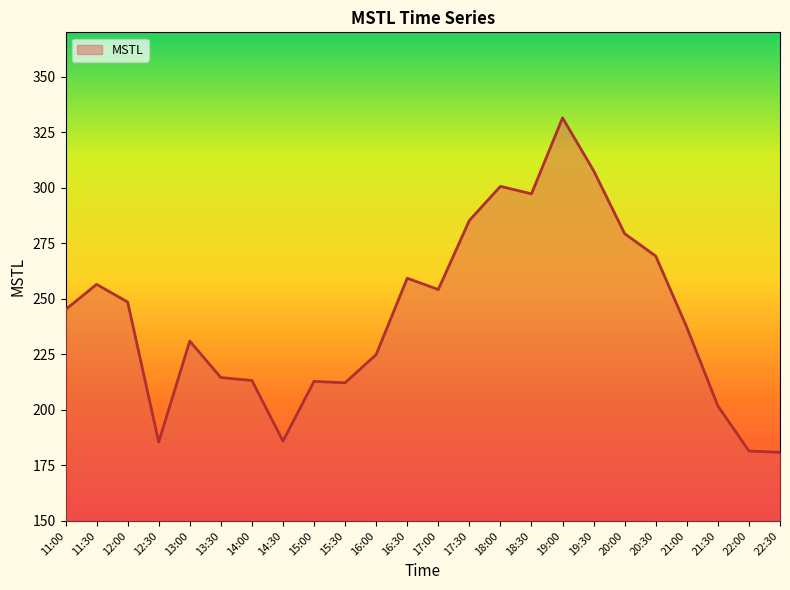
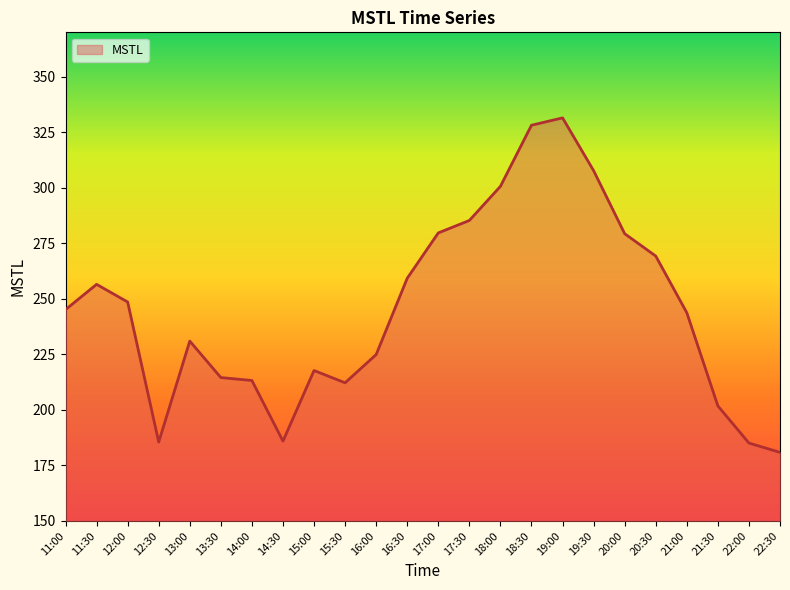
  {
    "11:00": 245,
    "11:30": 257,
    "12:00": 249,
    "12:30": 186,
    "13:00": 231,
    "13:30": 215,
    "14:00": 213,
    "14:30": 186,
-   "15:00": 213,
+   "15:00": 218,
    "15:30": 212,
    "16:00": 225,
    "16:30": 259,
-   "17:00": 254,
+   "17:00": 280,
    "17:30": 285,
    "18:00": 301,
-   "18:30": 297,
+   "18:30": 328,
    "19:00": 331,
    "19:30": 308,
    "20:00": 279,
    "20:30": 269,
-   "21:00": 237,
+   "21:00": 244,
    "21:30": 202,
-   "22:00": 181,
+   "22:00": 185,
    "22:30": 181
  }
